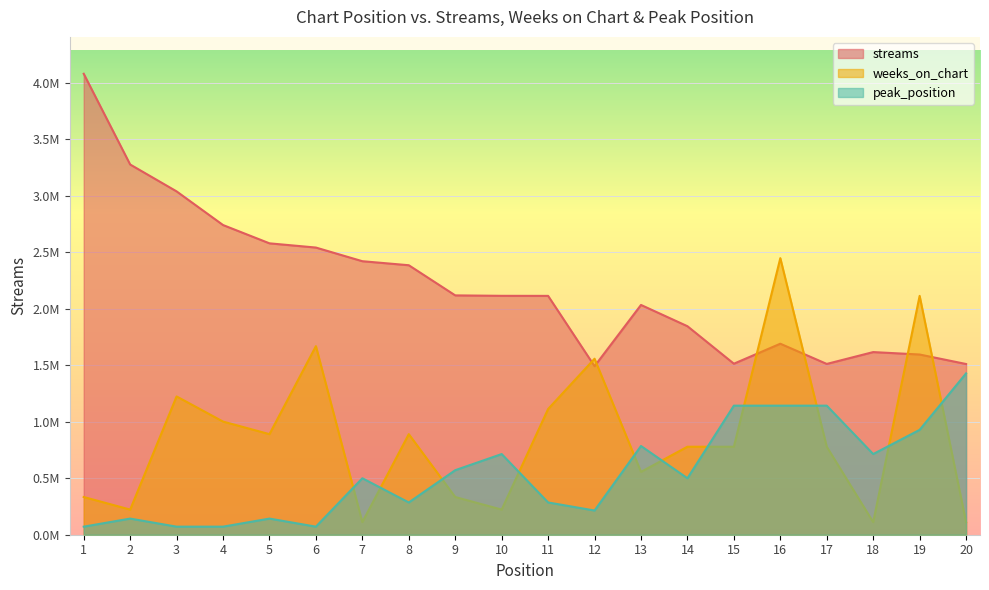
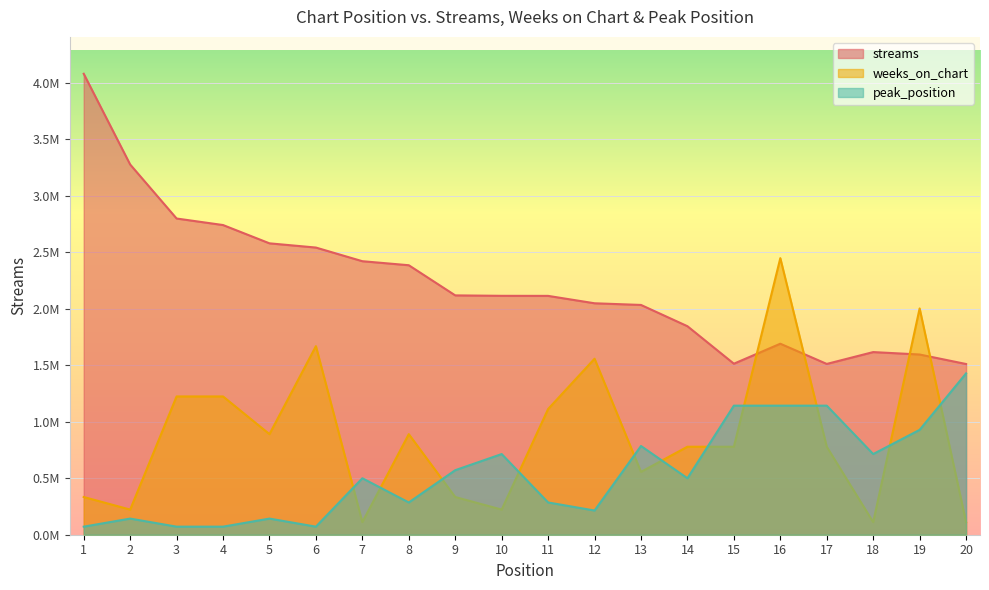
  {
    "streams": {
      "1": 4080000,
      "2": 3280000,
-     "3": 3040000,
+     "3": 2800000,
      "4": 2740000,
      "5": 2580000,
      "6": 2540000,
      "7": 2420000,
      "8": 2390000,
      "9": 2120000,
      "10": 2120000,
      "11": 2110000,
-     "12": 1490000,
+     "12": 2050000,
      "13": 2030000,
      "14": 1850000,
      "15": 1510000,
      "16": 1690000,
      "17": 1510000,
      "18": 1620000,
      "19": 1600000,
      "20": 1510000
    },
    "weeks_on_chart": {
      "1": 330000,
      "2": 220000,
      "3": 1220000,
-     "4": 1000000,
+     "4": 1220000,
      "5": 890000,
      "6": 1670000,
      "7": 110000,
      "8": 890000,
      "9": 330000,
      "10": 220000,
      "11": 1110000,
      "12": 1560000,
      "13": 560000,
      "14": 780000,
      "15": 780000,
      "16": 2450000,
      "17": 780000,
      "18": 110000,
-     "19": 2110000,
+     "19": 2000000,
      "20": 110000
    },
    "peak_position": {
      "1": 70000,
      "2": 140000,
      "3": 70000,
      "4": 70000,
      "5": 140000,
      "6": 70000,
      "7": 500000,
      "8": 290000,
      "9": 570000,
      "10": 710000,
      "11": 290000,
      "12": 210000,
      "13": 790000,
      "14": 500000,
      "15": 1140000,
      "16": 1140000,
      "17": 1140000,
      "18": 710000,
      "19": 930000,
      "20": 1430000
    }
  }
